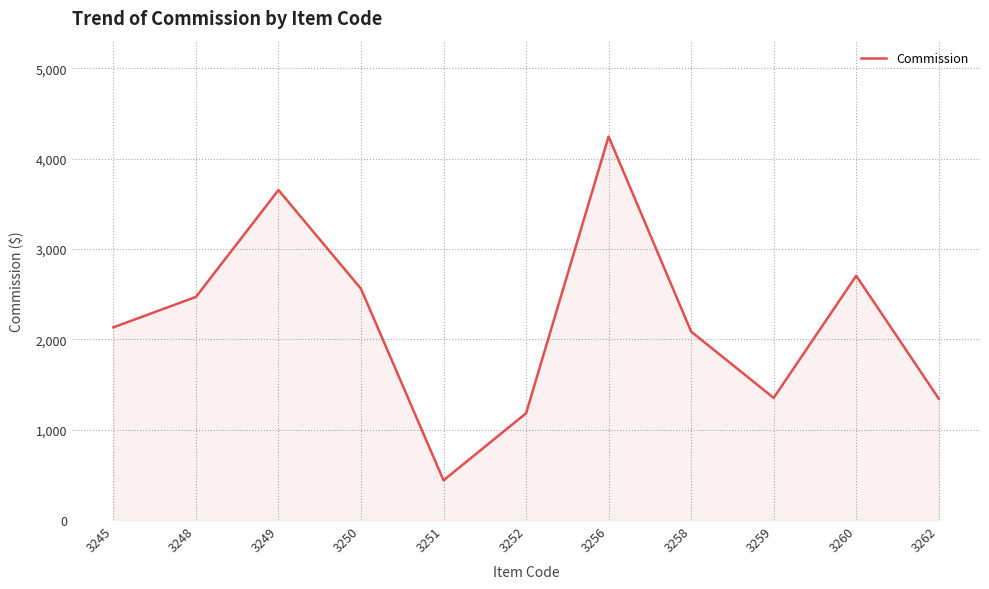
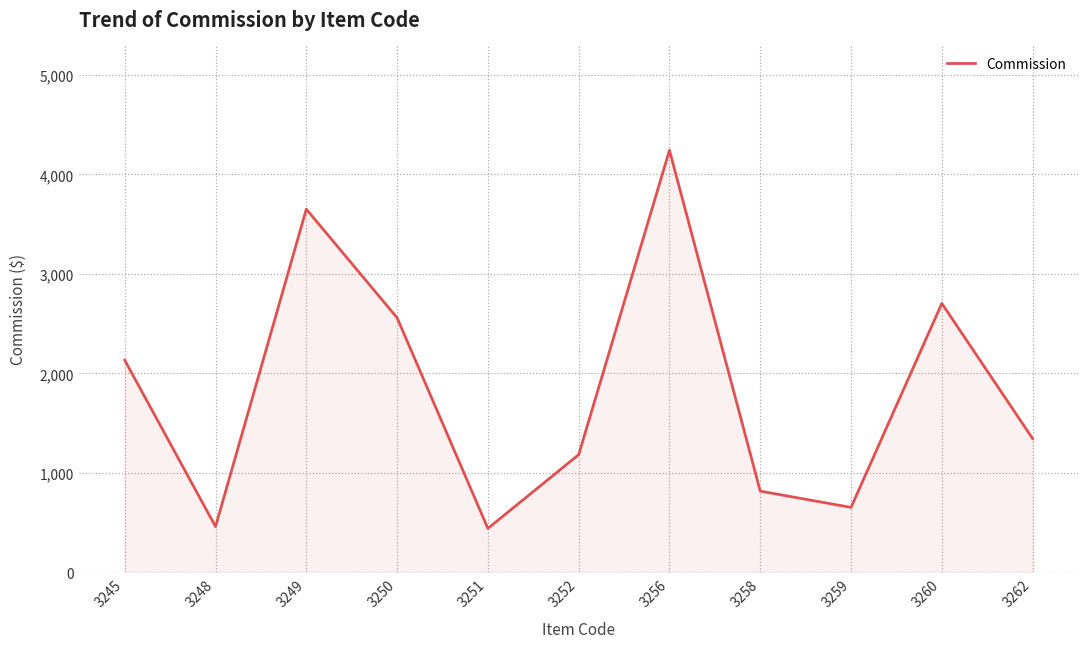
  {
    "3245": "2,100",
-   "3248": "2,500",
+   "3248": "500",
    "3249": "3,700",
    "3250": "2,600",
    "3251": "400",
    "3252": "1,200",
    "3256": "4,200",
-   "3258": "2,100",
-   "3259": "1,400",
+   "3258": "800",
+   "3259": "700",
    "3260": "2,700",
    "3262": "1,300"
  }
